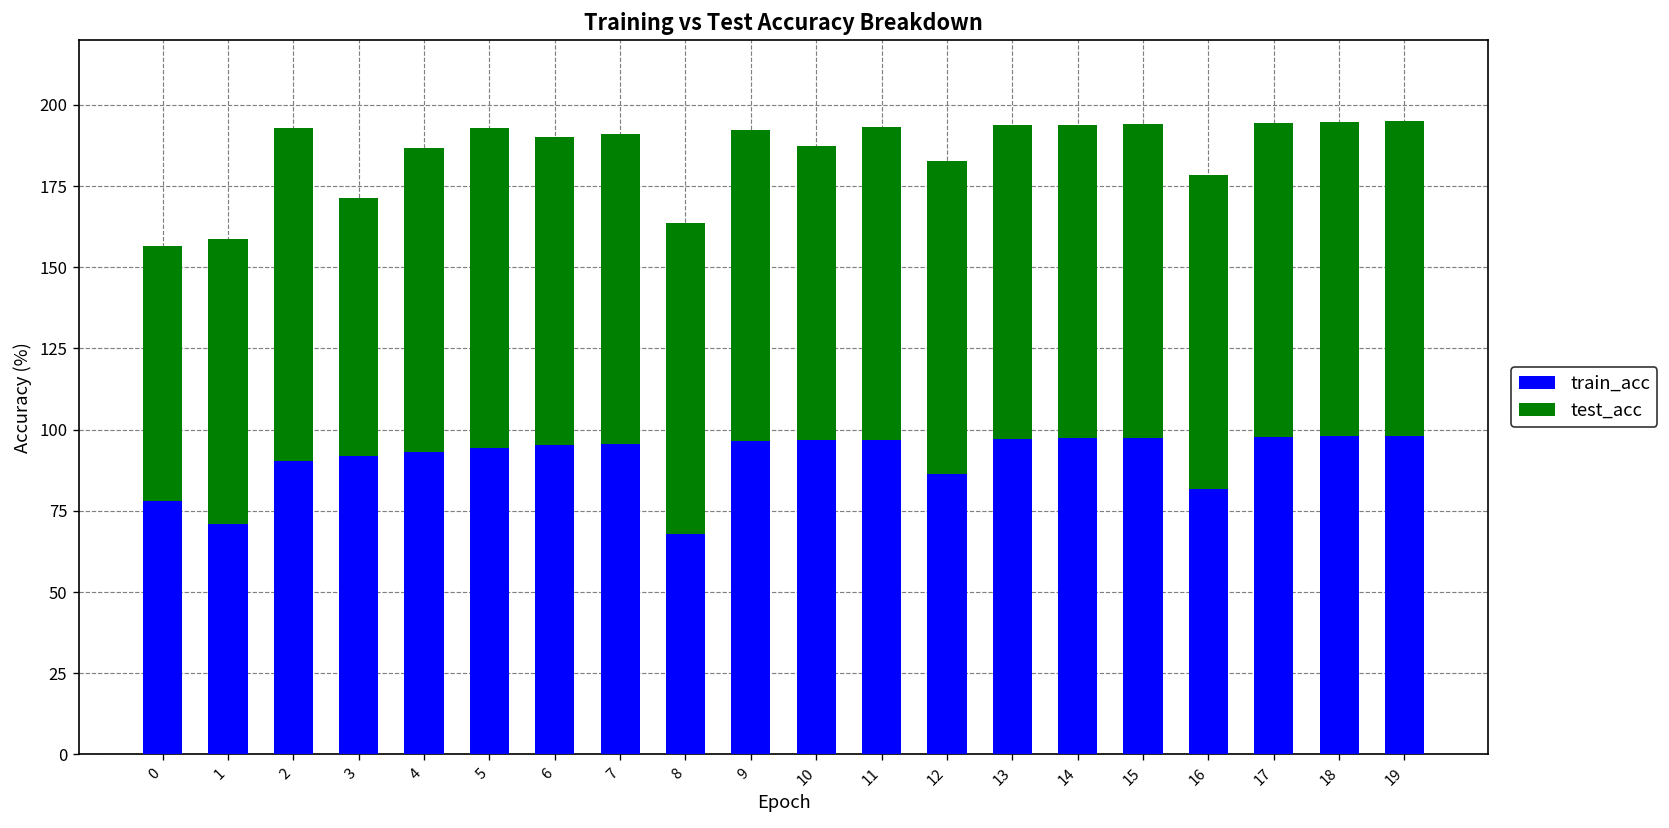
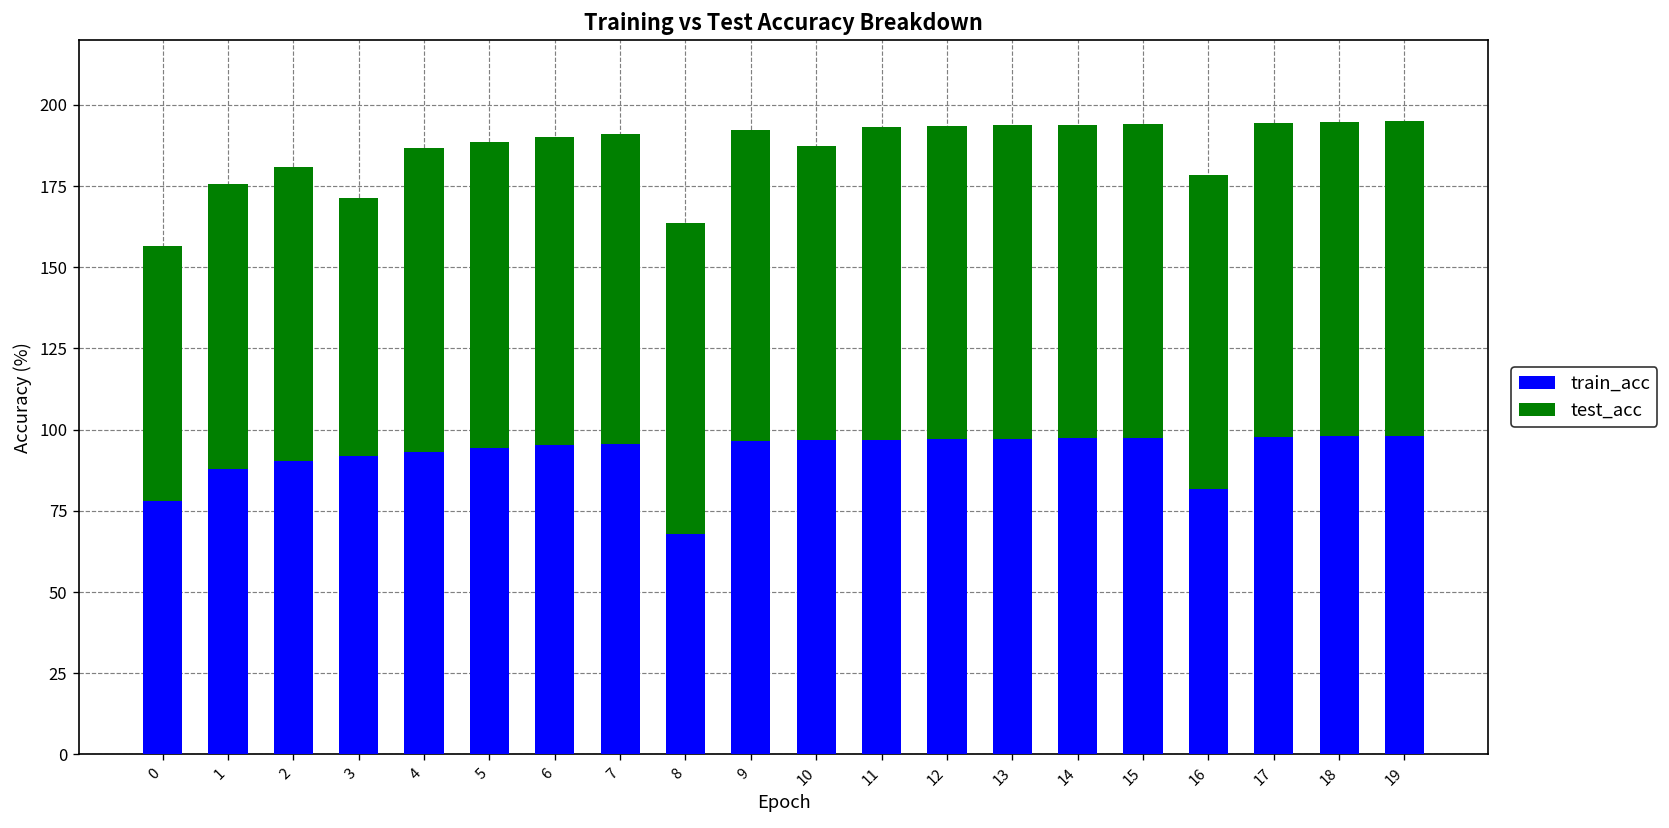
  {
    "train_acc": {
      "0": 78,
-     "1": 71,
+     "1": 88,
      "2": 90,
      "3": 92,
      "4": 93,
      "5": 94,
      "6": 95,
      "7": 96,
      "8": 68,
      "9": 96,
      "10": 97,
      "11": 97,
-     "12": 86,
+     "12": 97,
      "13": 97,
      "14": 97,
      "15": 97,
      "16": 82,
      "17": 98,
      "18": 98,
      "19": 98
    },
    "test_acc": {
      "0": 78,
      "1": 88,
-     "2": 102,
+     "2": 90,
      "3": 80,
      "4": 93,
-     "5": 99,
+     "5": 94,
      "6": 95,
      "7": 95,
      "8": 96,
      "9": 96,
      "10": 91,
      "11": 96,
      "12": 96,
      "13": 96,
      "14": 97,
      "15": 97,
      "16": 97,
      "17": 97,
      "18": 97,
      "19": 97
    }
  }
